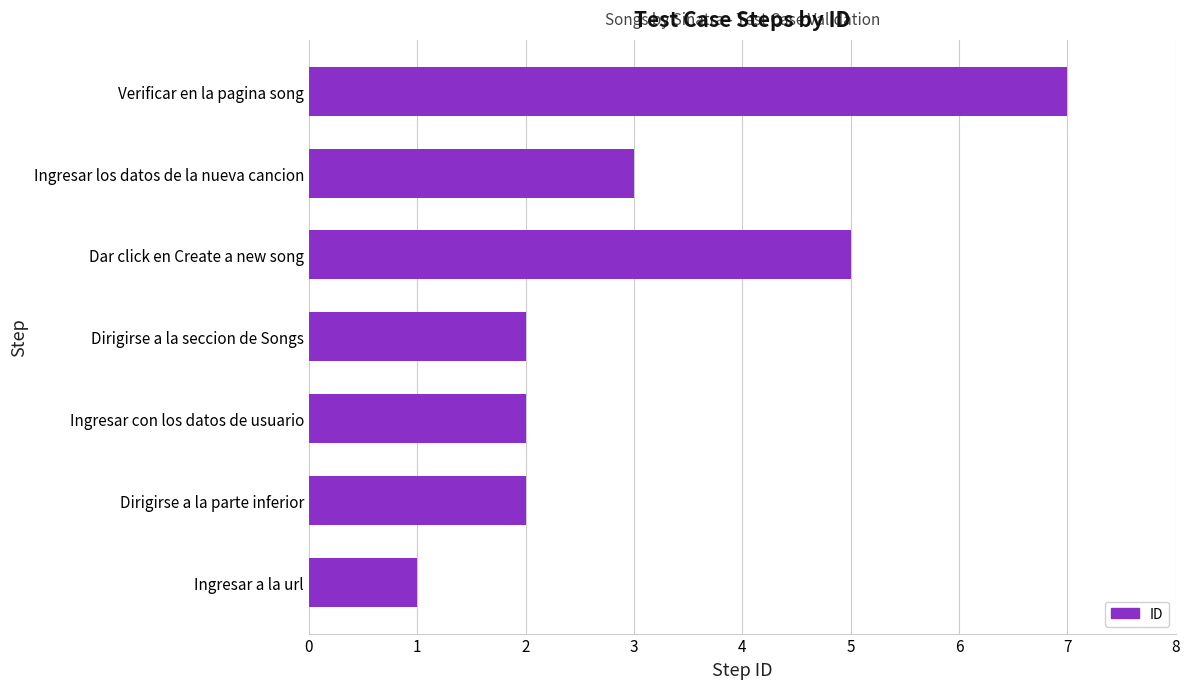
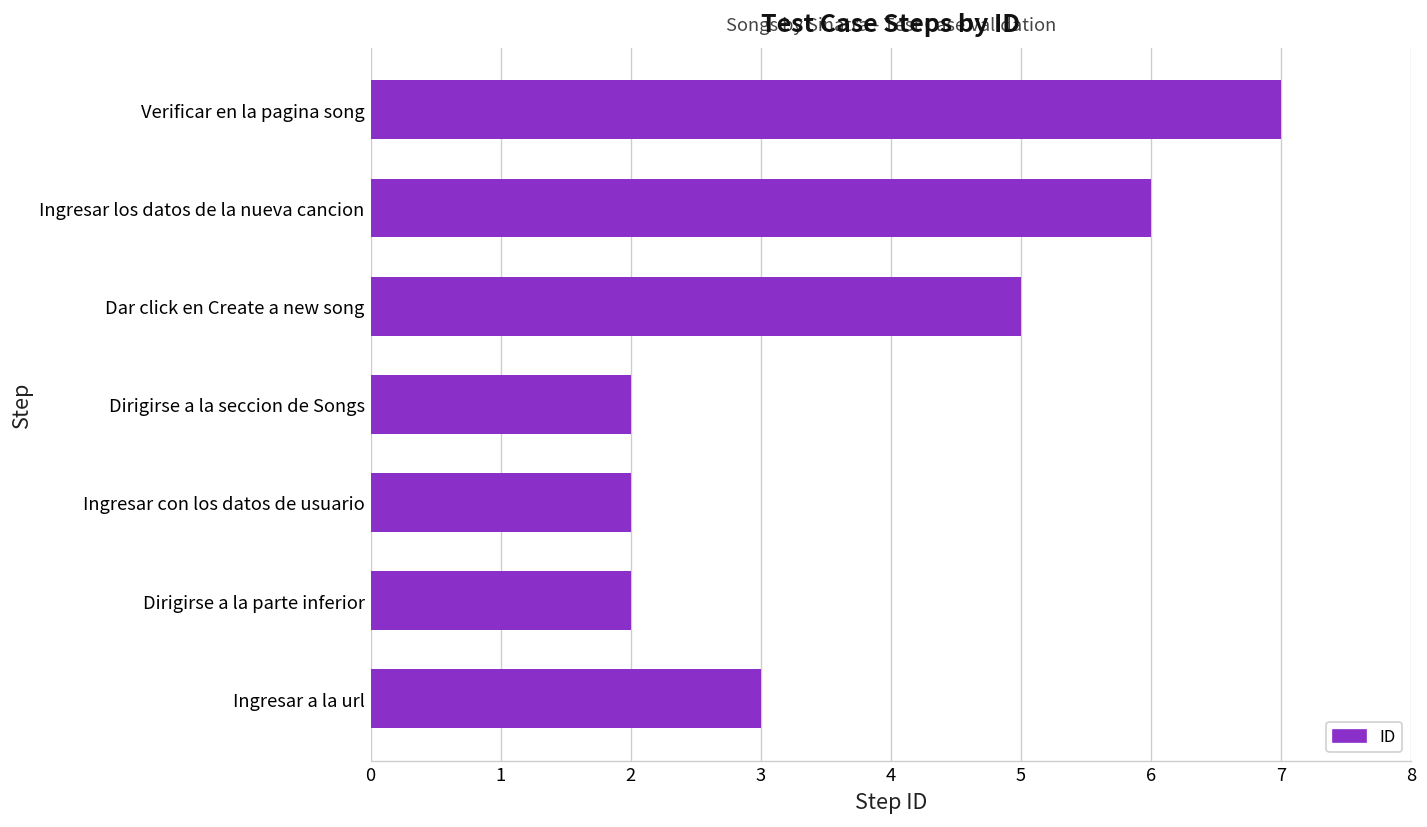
  {
    "Verificar en la pagina song": 7,
-   "Ingresar los datos de la nueva cancion": 3,
+   "Ingresar los datos de la nueva cancion": 6,
    "Dar click en Create a new song": 5,
    "Dirigirse a la seccion de Songs": 2,
    "Ingresar con los datos de usuario": 2,
    "Dirigirse a la parte inferior": 2,
-   "Ingresar a la url": 1
+   "Ingresar a la url": 3
  }
